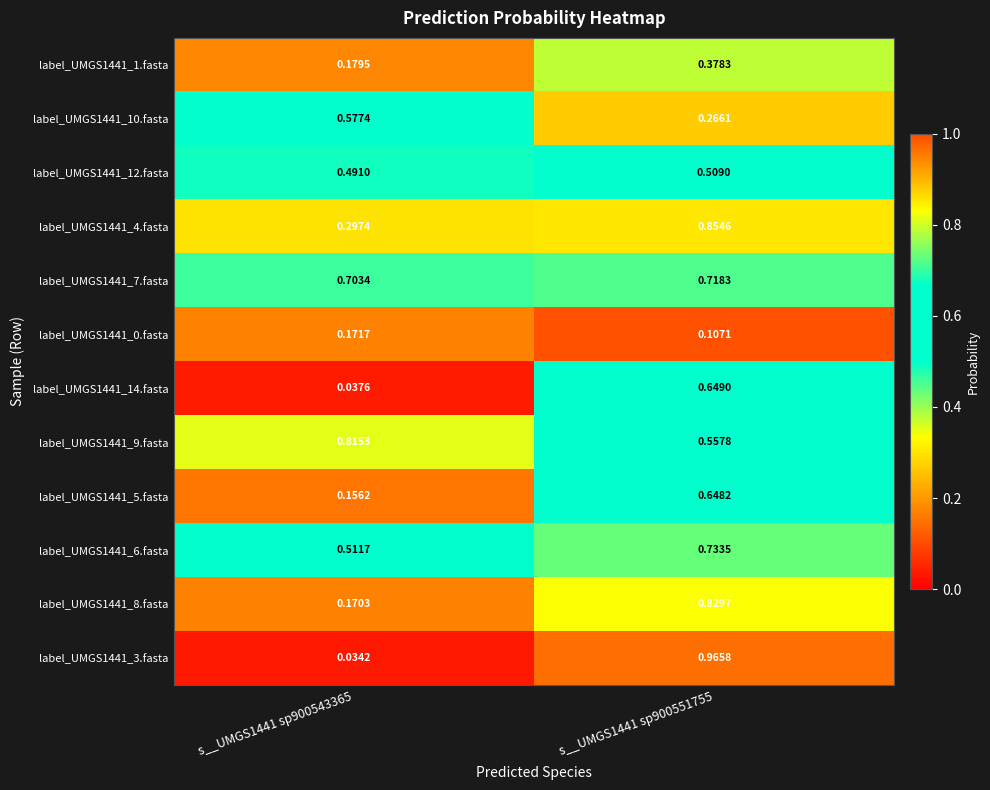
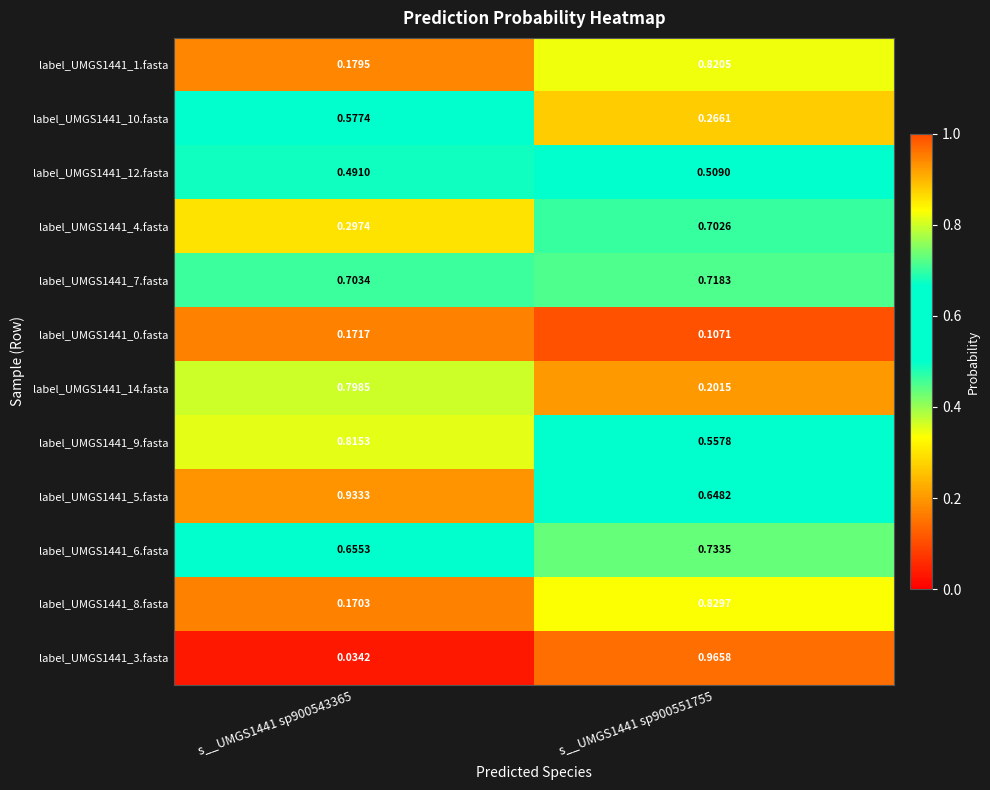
  {
    "label_UMGS1441_1.fasta": {
      "s__UMGS1441 sp900543365": 0.1795,
-     "s__UMGS1441 sp900551755": 0.3783
+     "s__UMGS1441 sp900551755": 0.8205
    },
    "label_UMGS1441_10.fasta": {
      "s__UMGS1441 sp900543365": 0.5774,
      "s__UMGS1441 sp900551755": 0.2661
    },
    "label_UMGS1441_12.fasta": {
      "s__UMGS1441 sp900543365": 0.4910,
      "s__UMGS1441 sp900551755": 0.5090
    },
    "label_UMGS1441_4.fasta": {
      "s__UMGS1441 sp900543365": 0.2974,
-     "s__UMGS1441 sp900551755": 0.8546
+     "s__UMGS1441 sp900551755": 0.7026
    },
    "label_UMGS1441_7.fasta": {
      "s__UMGS1441 sp900543365": 0.7034,
      "s__UMGS1441 sp900551755": 0.7183
    },
    "label_UMGS1441_0.fasta": {
      "s__UMGS1441 sp900543365": 0.1717,
      "s__UMGS1441 sp900551755": 0.1071
    },
    "label_UMGS1441_14.fasta": {
-     "s__UMGS1441 sp900543365": 0.0376,
-     "s__UMGS1441 sp900551755": 0.6490
+     "s__UMGS1441 sp900543365": 0.7985,
+     "s__UMGS1441 sp900551755": 0.2015
    },
    "label_UMGS1441_9.fasta": {
      "s__UMGS1441 sp900543365": 0.8153,
      "s__UMGS1441 sp900551755": 0.5578
    },
    "label_UMGS1441_5.fasta": {
-     "s__UMGS1441 sp900543365": 0.1562,
+     "s__UMGS1441 sp900543365": 0.9333,
      "s__UMGS1441 sp900551755": 0.6482
    },
    "label_UMGS1441_6.fasta": {
-     "s__UMGS1441 sp900543365": 0.5117,
+     "s__UMGS1441 sp900543365": 0.6553,
      "s__UMGS1441 sp900551755": 0.7335
    },
    "label_UMGS1441_8.fasta": {
      "s__UMGS1441 sp900543365": 0.1703,
      "s__UMGS1441 sp900551755": 0.8297
    },
    "label_UMGS1441_3.fasta": {
      "s__UMGS1441 sp900543365": 0.0342,
      "s__UMGS1441 sp900551755": 0.9658
    }
  }
